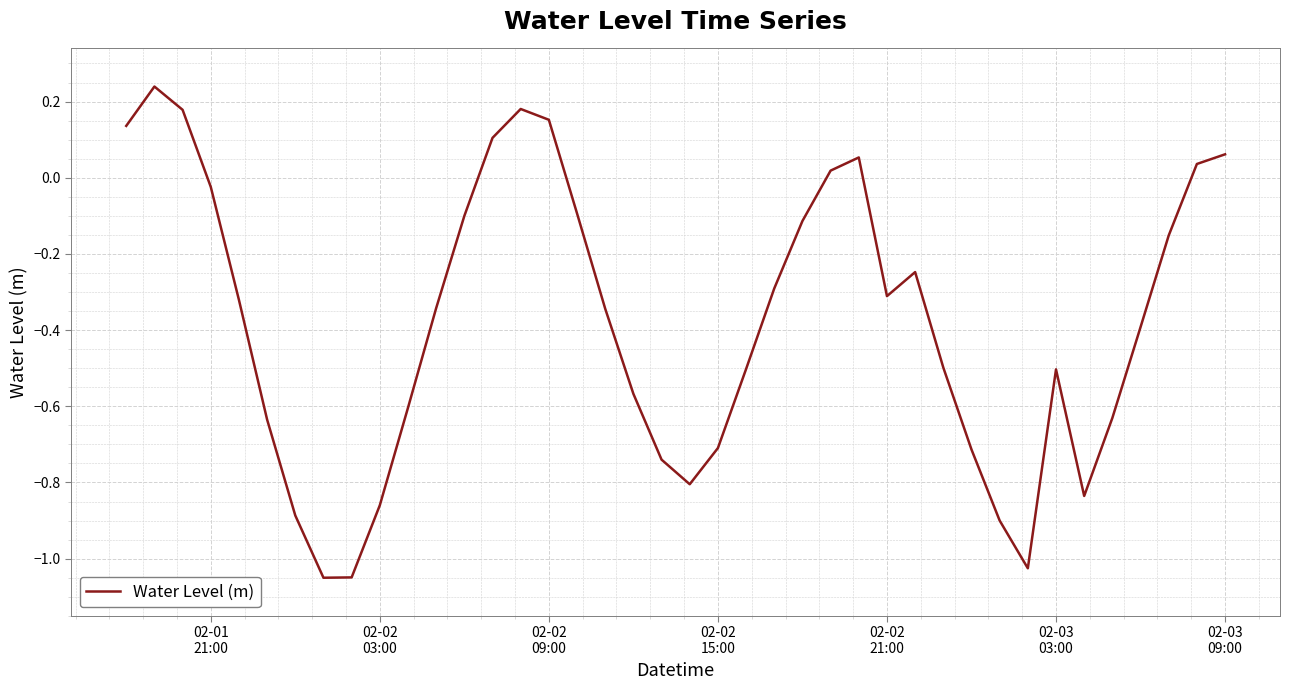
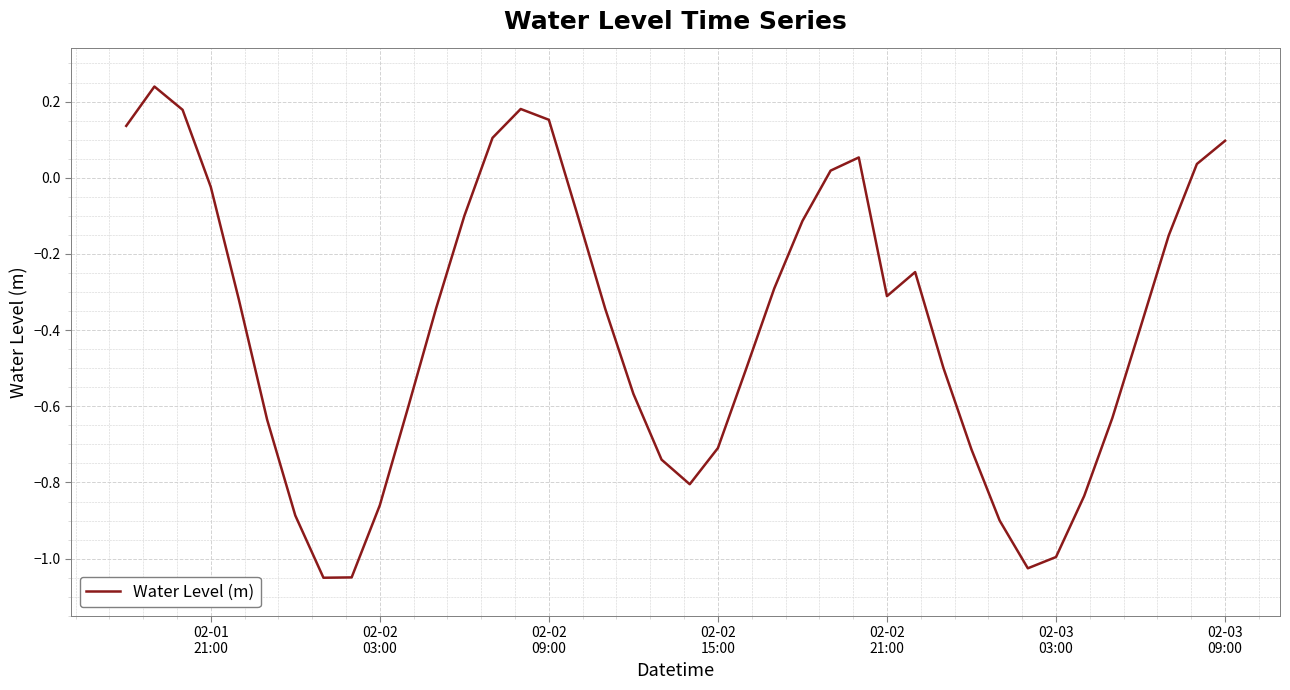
  {
    "02-01 21:00": -0.02,
    "02-02 03:00": -0.86,
    "02-02 09:00": 0.15,
    "02-02 15:00": -0.71,
    "02-02 21:00": -0.31,
-   "02-03 03:00": -0.50,
-   "02-03 09:00": 0.06
+   "02-03 03:00": -1.00,
+   "02-03 09:00": 0.10
  }
